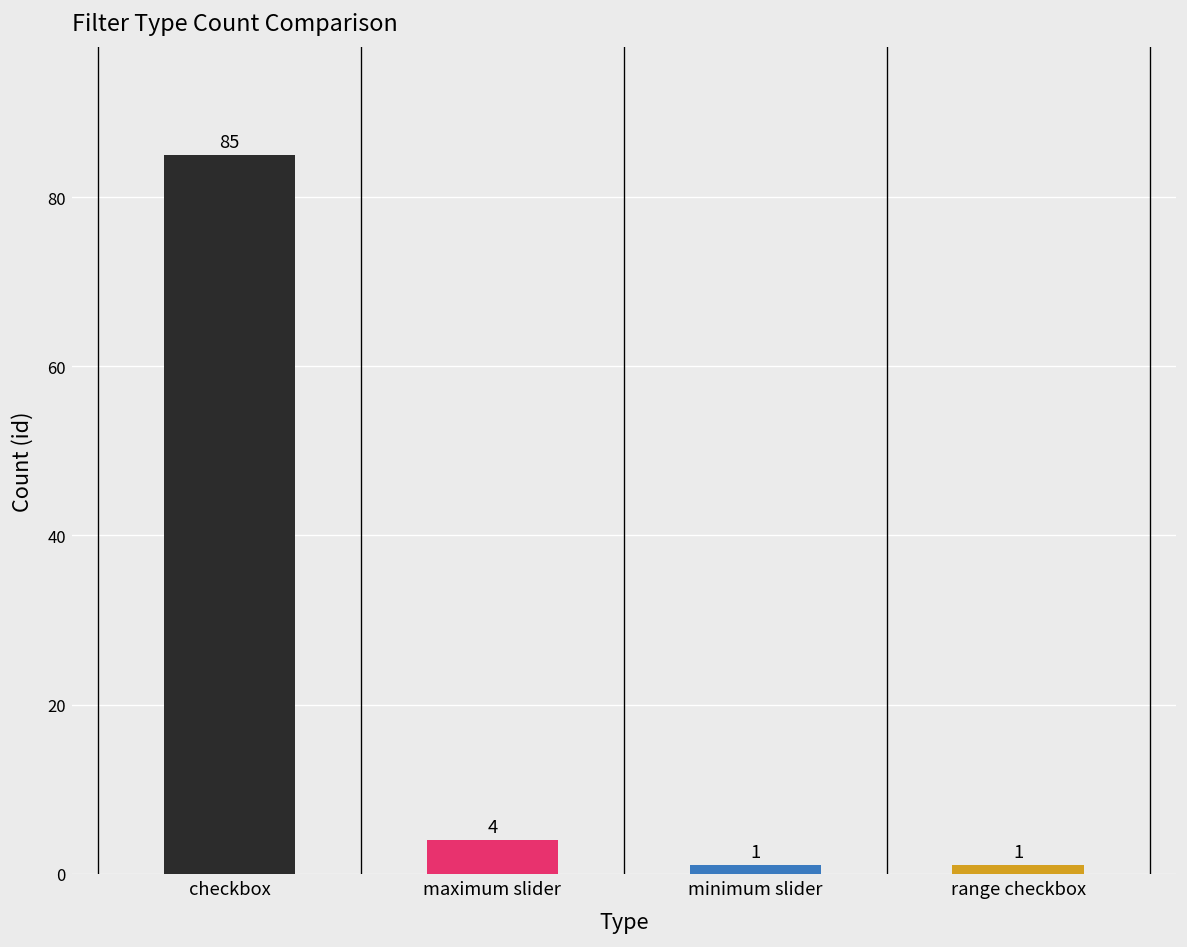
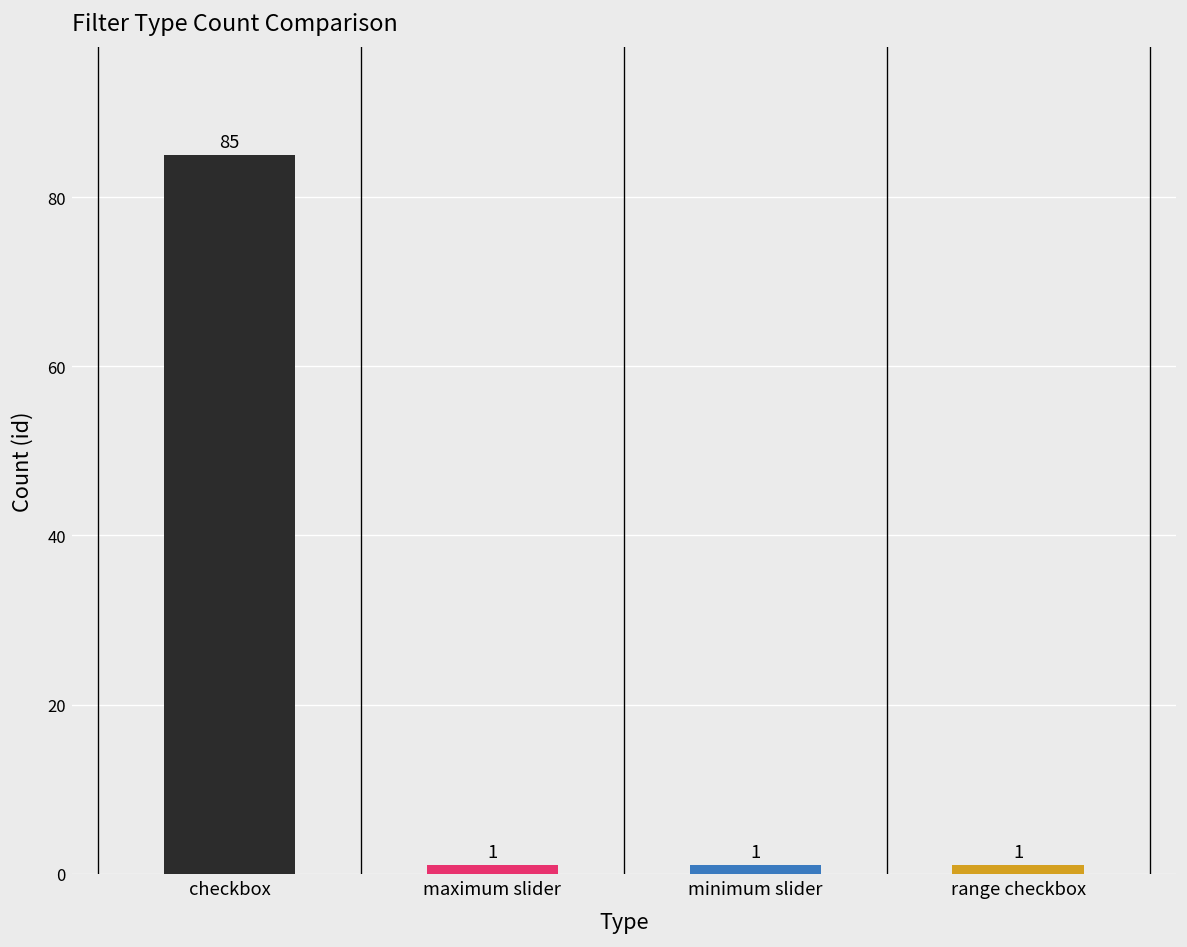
  {
    "checkbox": 85,
-   "maximum slider": 4,
+   "maximum slider": 1,
    "minimum slider": 1,
    "range checkbox": 1
  }
